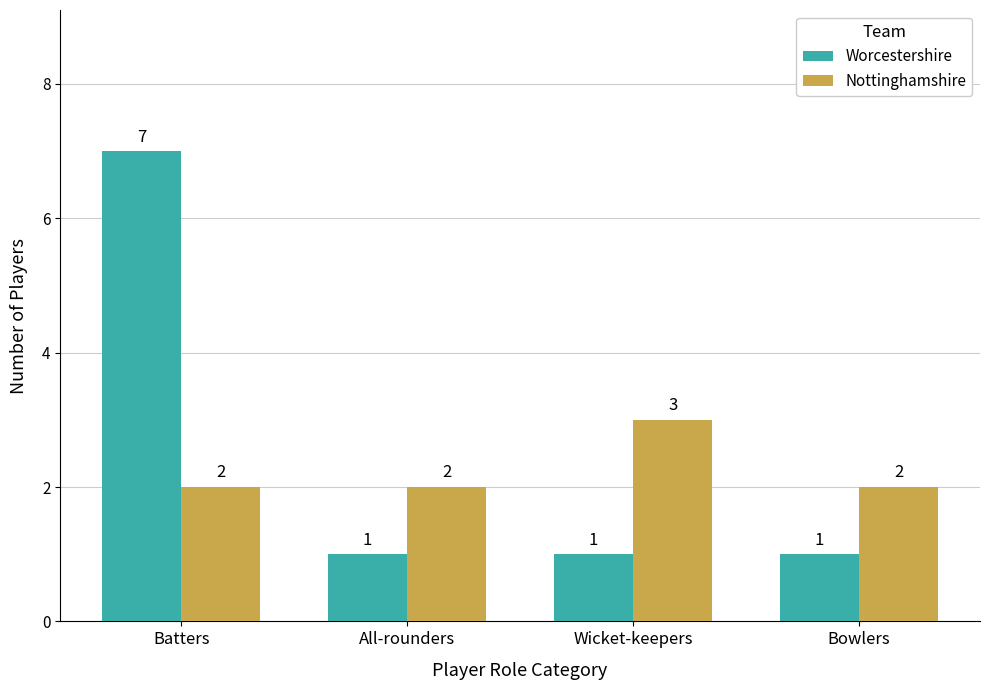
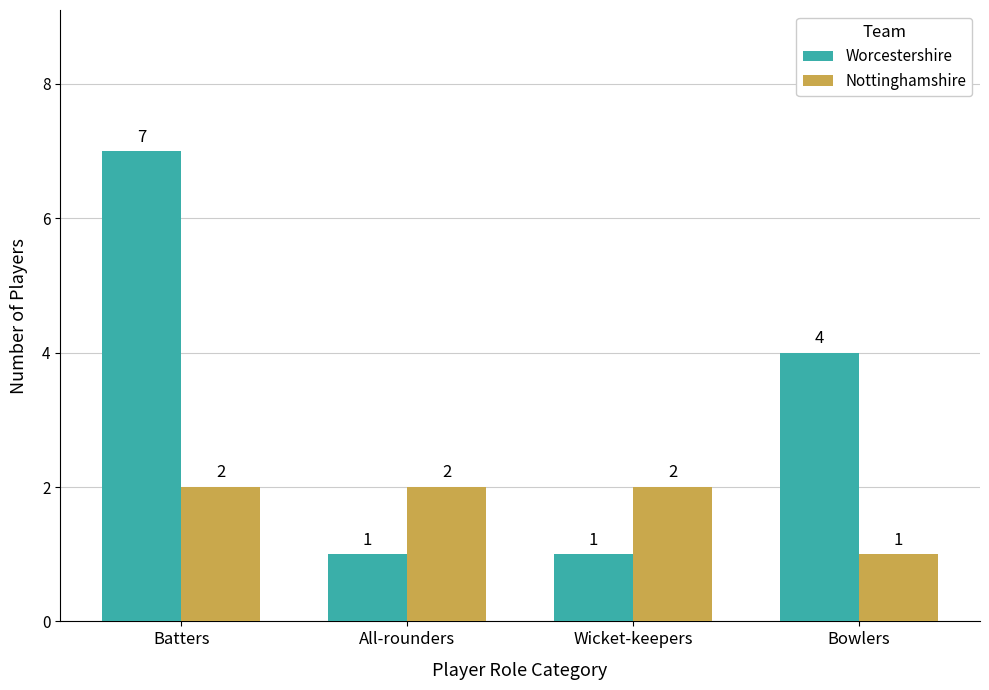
  {
    "Worcestershire": {
      "Batters": 7,
      "All-rounders": 1,
      "Wicket-keepers": 1,
-     "Bowlers": 1
+     "Bowlers": 4
    },
    "Nottinghamshire": {
      "Batters": 2,
      "All-rounders": 2,
-     "Wicket-keepers": 3,
-     "Bowlers": 2
+     "Wicket-keepers": 2,
+     "Bowlers": 1
    }
  }
